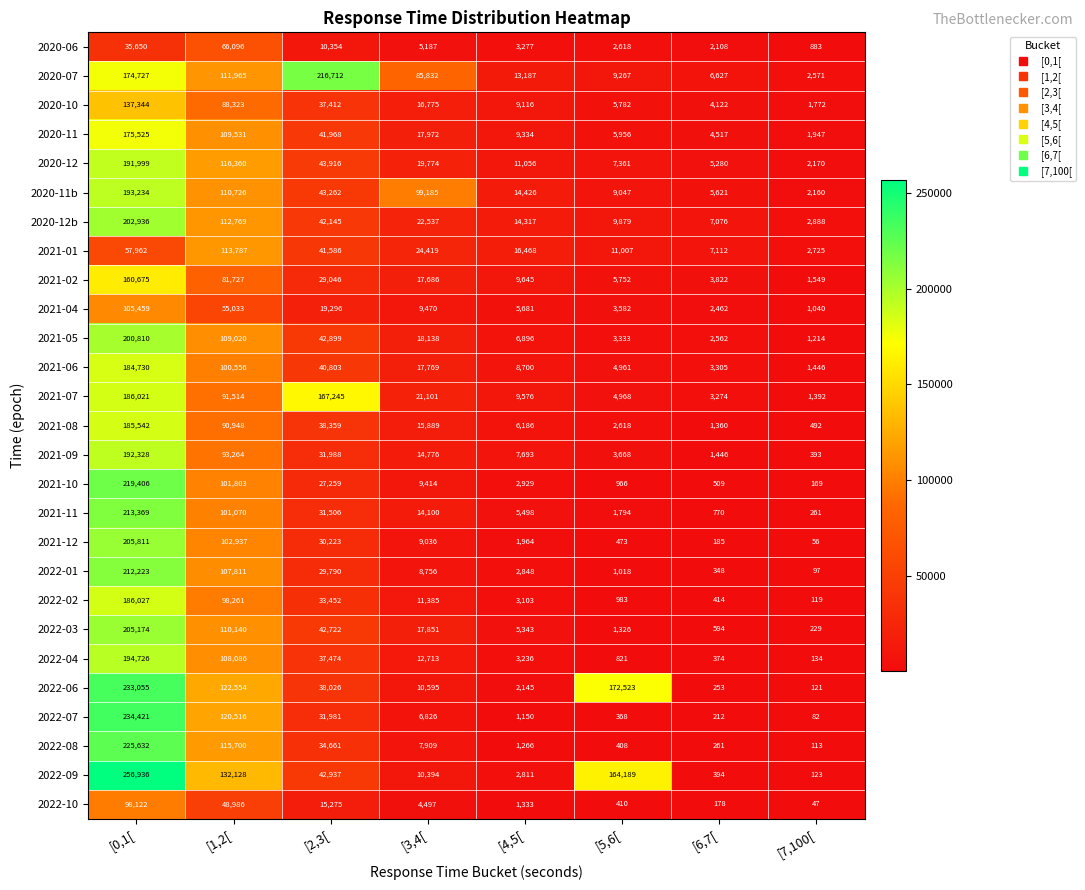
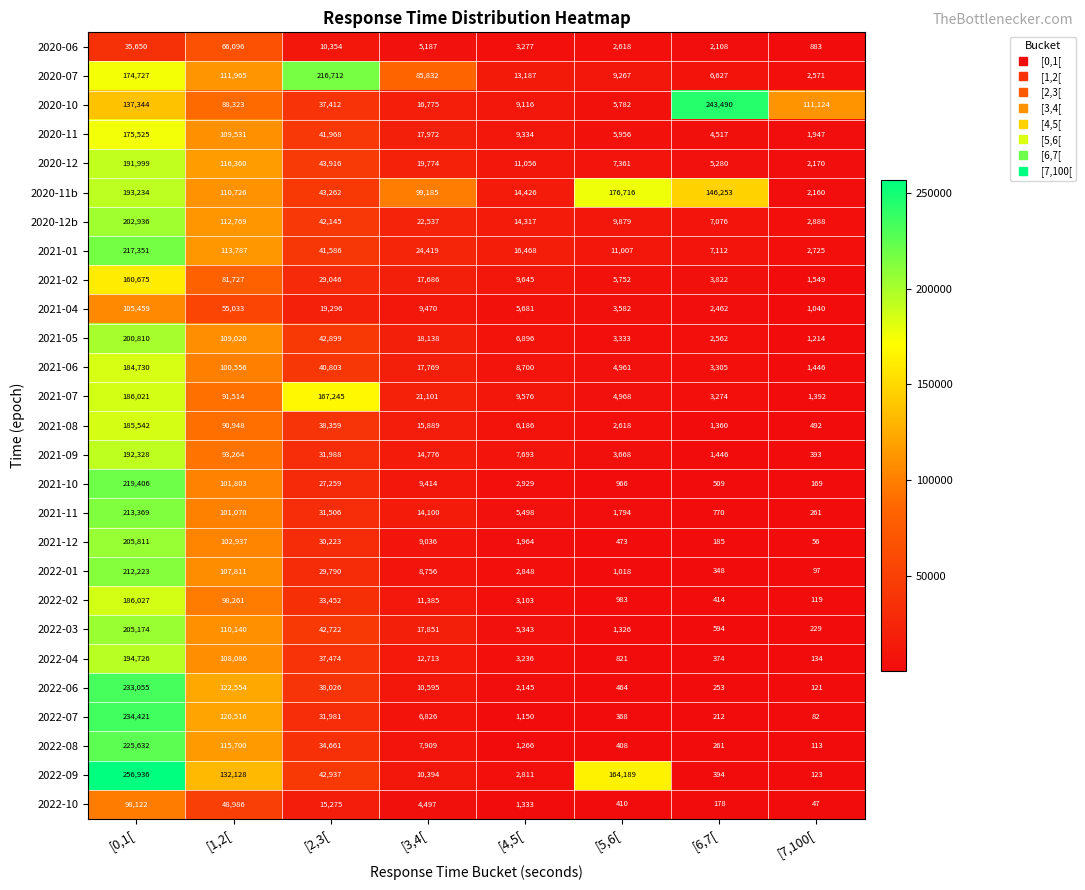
  {
    "2020-10": {
      "[0,1[": "137,344",
      "[1,2[": "88,323",
      "[2,3[": "37,412",
      "[3,4[": "16,775",
      "[4,5[": "9,116",
      "[5,6[": "5,782",
-     "[6,7[": "4,122",
-     "[7,100[": "1,772"
+     "[6,7[": "243,490",
+     "[7,100[": "111,124"
    },
    "2020-11b": {
      "[0,1[": "193,234",
      "[1,2[": "110,726",
      "[2,3[": "43,262",
      "[3,4[": "99,185",
      "[4,5[": "14,426",
-     "[5,6[": "9,047",
-     "[6,7[": "5,621",
+     "[5,6[": "176,716",
+     "[6,7[": "146,253",
      "[7,100[": "2,160"
    },
    "2021-01": {
-     "[0,1[": "57,962",
+     "[0,1[": "217,351",
      "[1,2[": "113,787",
      "[2,3[": "41,586",
      "[3,4[": "24,419",
      "[4,5[": "16,468",
      "[5,6[": "11,007",
      "[6,7[": "7,112",
      "[7,100[": "2,725"
    },
    "2022-06": {
      "[0,1[": "233,055",
      "[1,2[": "122,554",
      "[2,3[": "38,026",
      "[3,4[": "10,595",
      "[4,5[": "2,145",
-     "[5,6[": "172,523",
+     "[5,6[": "464",
      "[6,7[": "253",
      "[7,100[": "121"
    }
  }
